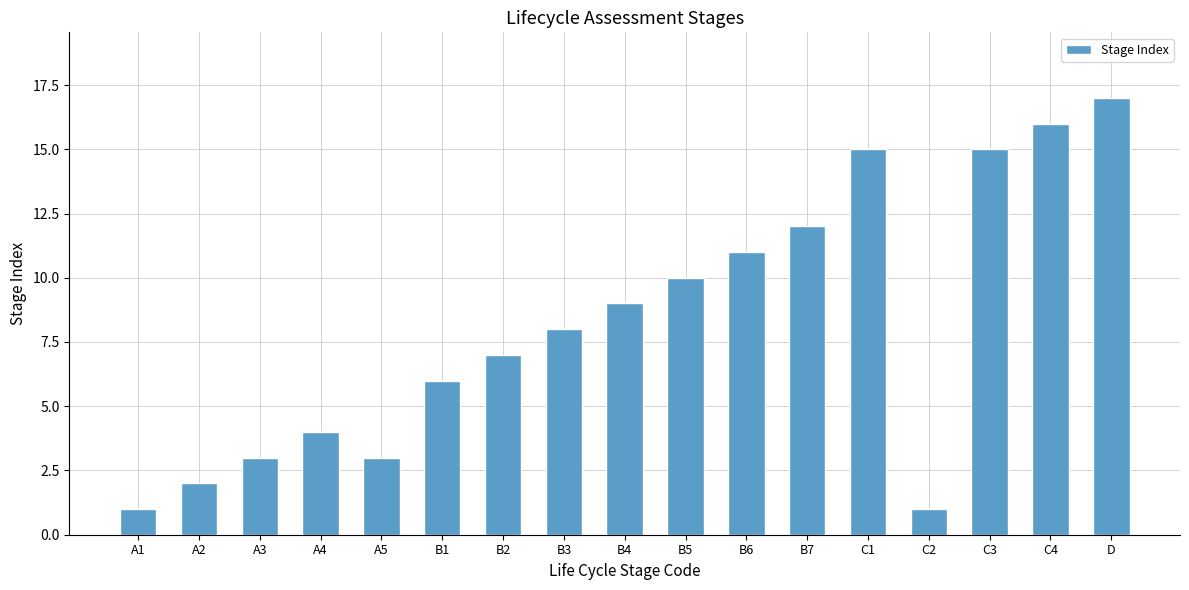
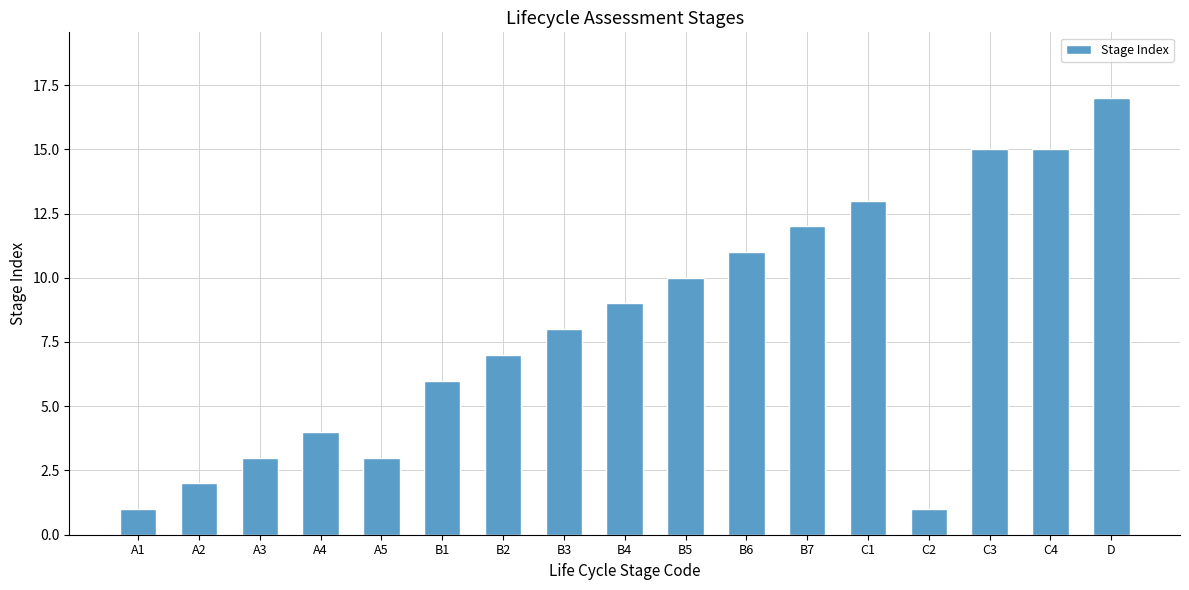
  {
    "A1": 1,
    "A2": 2,
    "A3": 3,
    "A4": 4,
    "A5": 3,
    "B1": 6,
    "B2": 7,
    "B3": 8,
    "B4": 9,
    "B5": 10,
    "B6": 11,
    "B7": 12,
-   "C1": 15,
+   "C1": 13,
    "C2": 1,
    "C3": 15,
-   "C4": 16,
+   "C4": 15,
    "D": 17
  }
